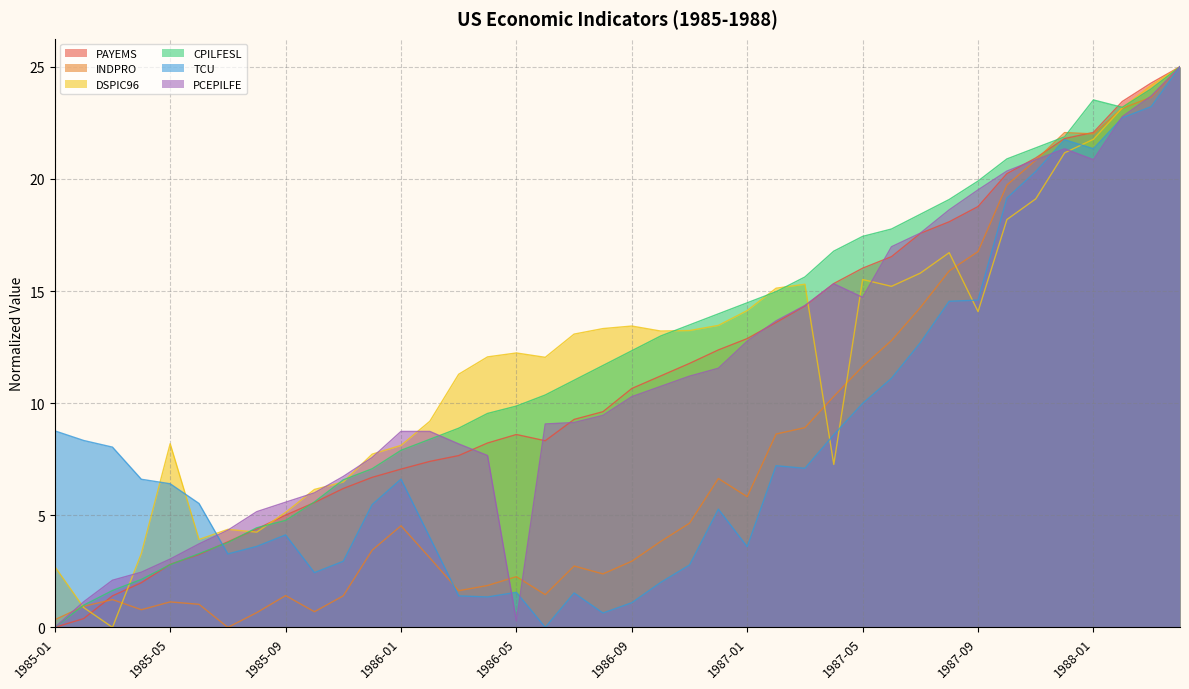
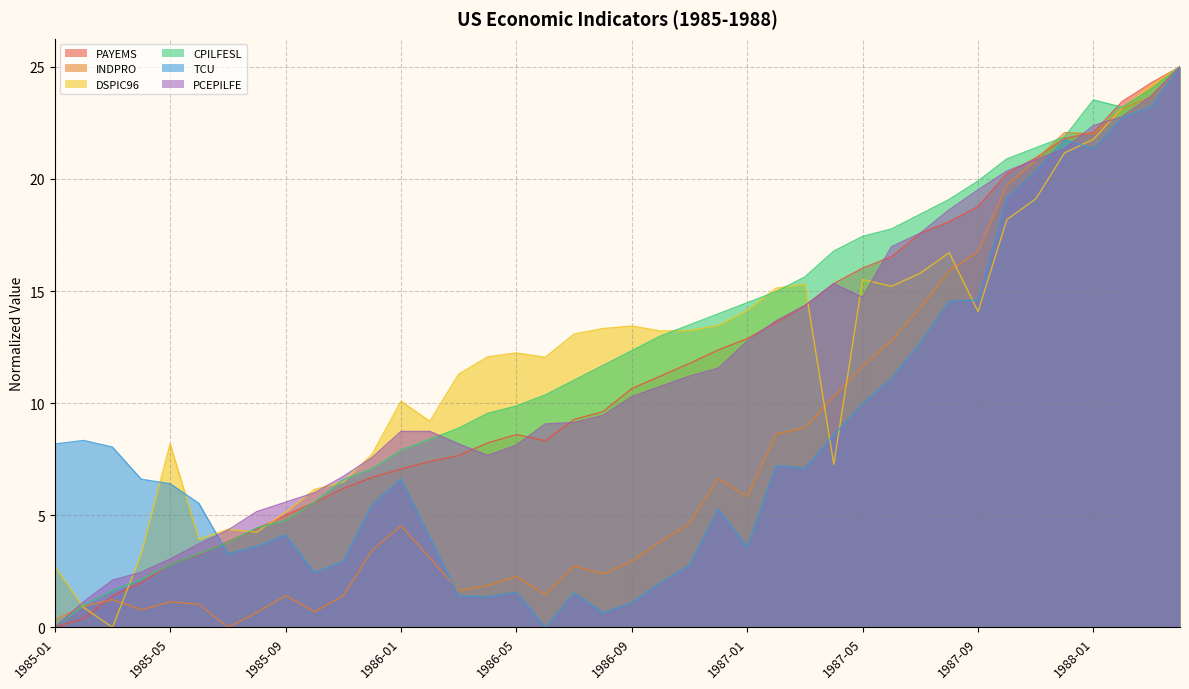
  {
    "DSPIC96": {
      "1985-01": 2.7,
      "1985-05": 8.2,
      "1985-09": 5.1,
-     "1986-01": 8.1,
+     "1986-01": 10.1,
      "1986-05": 12.2,
      "1986-09": 13.4,
      "1987-01": 14.1,
      "1987-05": 15.5,
      "1987-09": 14.1,
      "1988-01": 21.8
    },
    "CPILFESL": {
      "1985-09": 4.8,
      "1986-01": 7.9,
      "1986-05": 9.9,
      "1986-09": 12.3,
      "1987-01": 14.5,
      "1987-05": 17.4,
      "1987-09": 19.9,
      "1988-01": 23.5
    },
    "TCU": {
-     "1985-01": 8.8,
+     "1985-01": 8.2,
      "1985-05": 6.4,
      "1985-09": 4.1,
      "1986-01": 6.6,
      "1986-05": 1.6,
      "1986-09": 1.1,
      "1987-01": 3.6,
      "1987-05": 10.0,
      "1987-09": 14.6,
      "1988-01": 21.3
    },
    "PCEPILFE": {
      "1985-05": 3.0,
      "1985-09": 5.6,
      "1986-01": 8.7,
-     "1986-05": 0.3,
+     "1986-05": 8.1,
      "1986-09": 10.3,
      "1987-01": 12.8,
      "1987-05": 14.7,
      "1987-09": 19.5,
-     "1988-01": 20.9
+     "1988-01": 22.4
    }
  }
